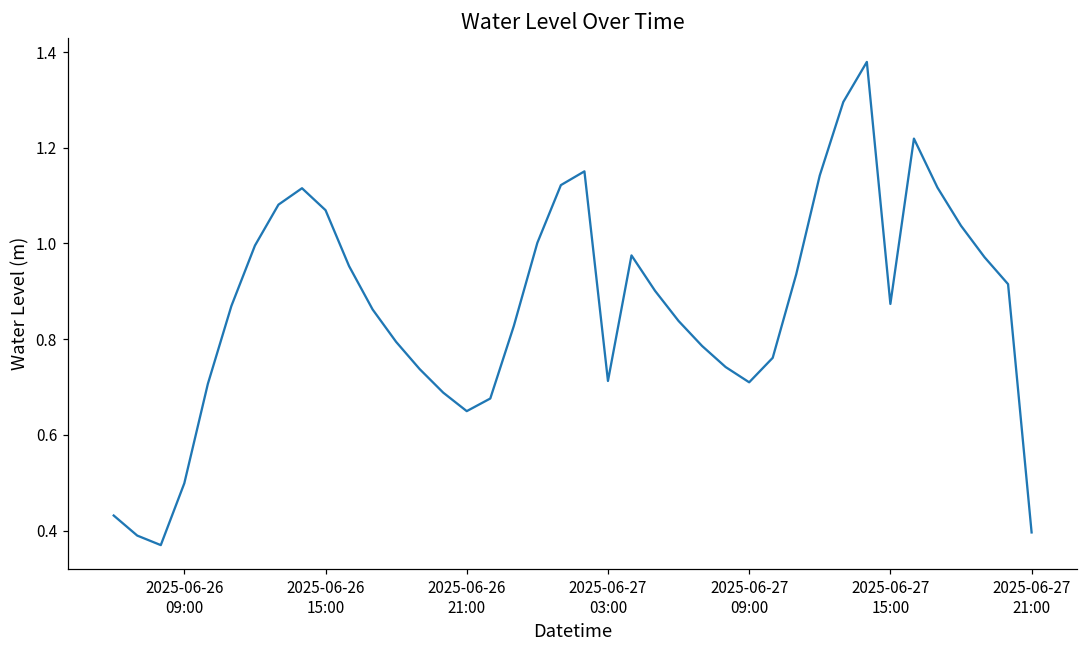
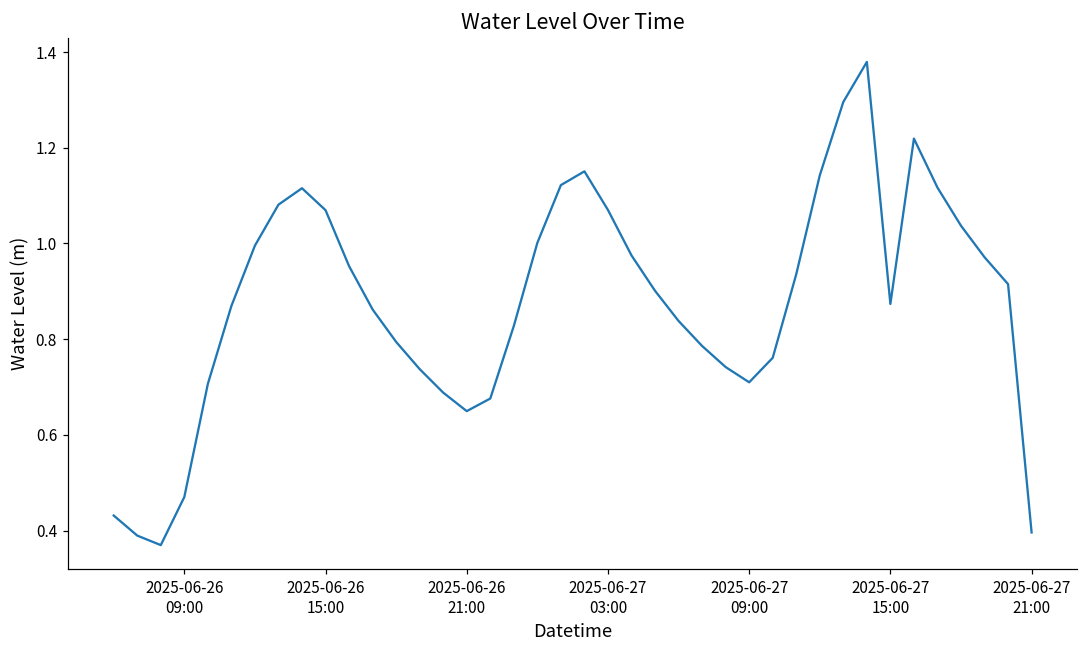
  {
-   "2025-06-26 09:00": 0.50,
+   "2025-06-26 09:00": 0.47,
    "2025-06-26 15:00": 1.07,
    "2025-06-26 21:00": 0.65,
-   "2025-06-27 03:00": 0.71,
+   "2025-06-27 03:00": 1.07,
    "2025-06-27 09:00": 0.71,
    "2025-06-27 15:00": 0.87,
    "2025-06-27 21:00": 0.40
  }
